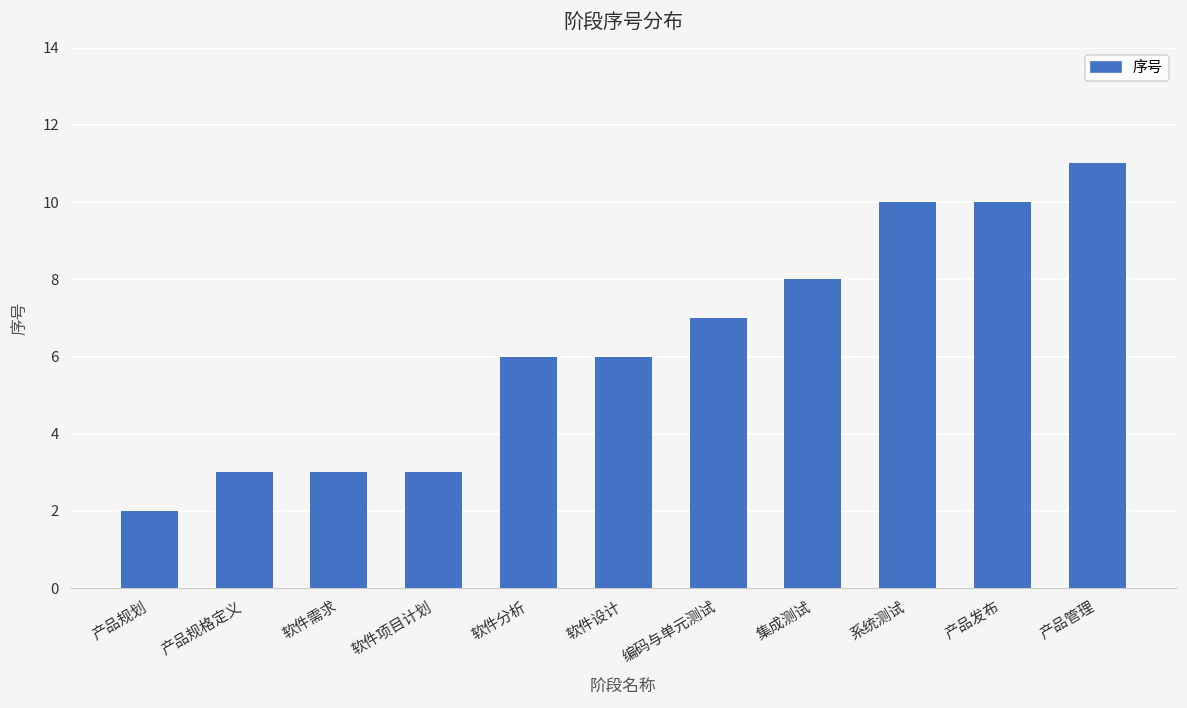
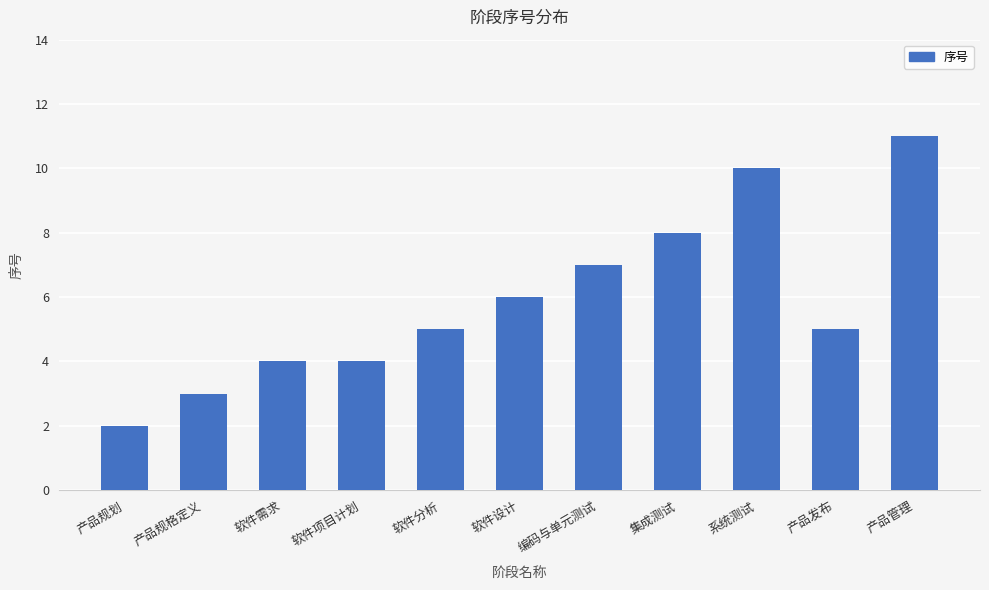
  {
    "产品规划": 2,
    "产品规格定义": 3,
-   "软件需求": 3,
-   "软件项目计划": 3,
-   "软件分析": 6,
+   "软件需求": 4,
+   "软件项目计划": 4,
+   "软件分析": 5,
    "软件设计": 6,
    "编码与单元测试": 7,
    "集成测试": 8,
    "系统测试": 10,
-   "产品发布": 10,
+   "产品发布": 5,
    "产品管理": 11
  }
